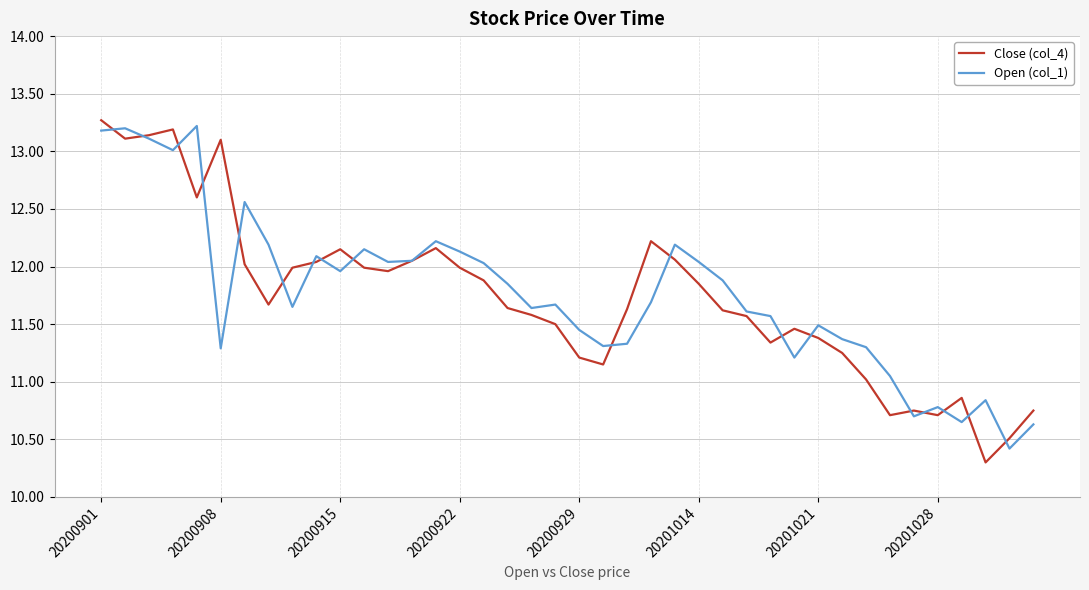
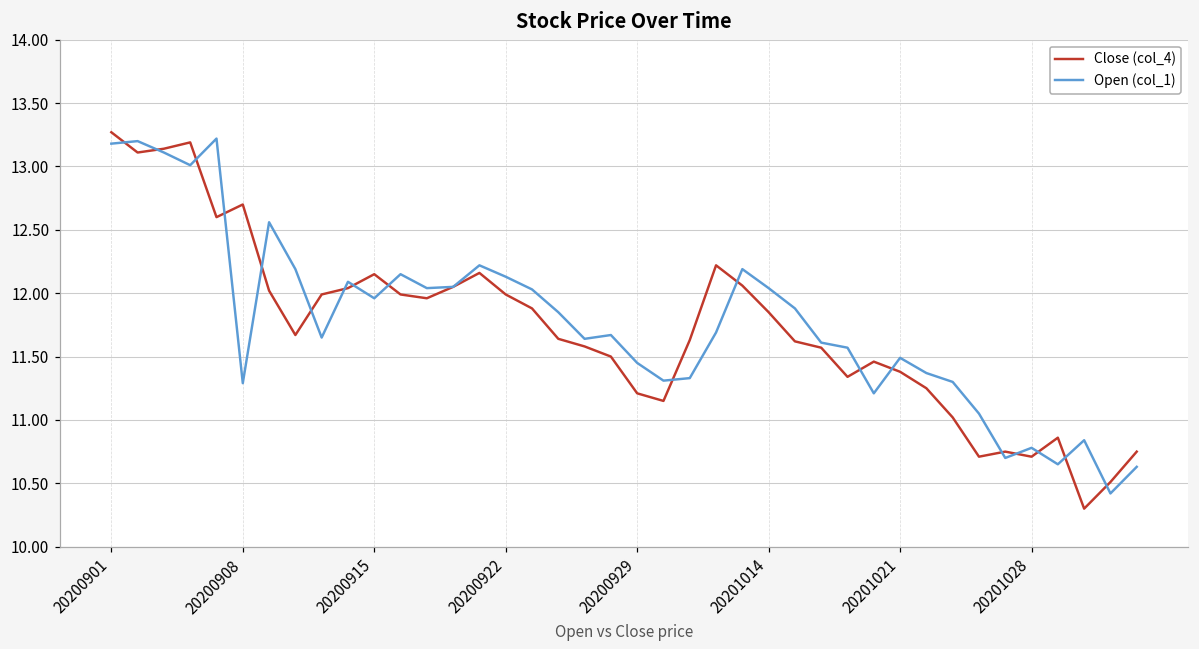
  {
    "Close (col_4)": {
      "20200901": 13.27,
-     "20200908": 13.1,
+     "20200908": 12.7,
      "20200915": 12.15,
      "20200922": 12.0,
      "20200929": 11.2,
      "20201014": 11.85,
      "20201021": 11.4,
      "20201028": 10.7
    },
    "Open (col_1)": {
      "20200901": 13.2,
      "20200908": 11.3,
      "20200915": 11.96,
      "20200922": 12.13,
      "20200929": 11.45,
      "20201014": 12.04,
      "20201021": 11.5,
      "20201028": 10.8
    }
  }
